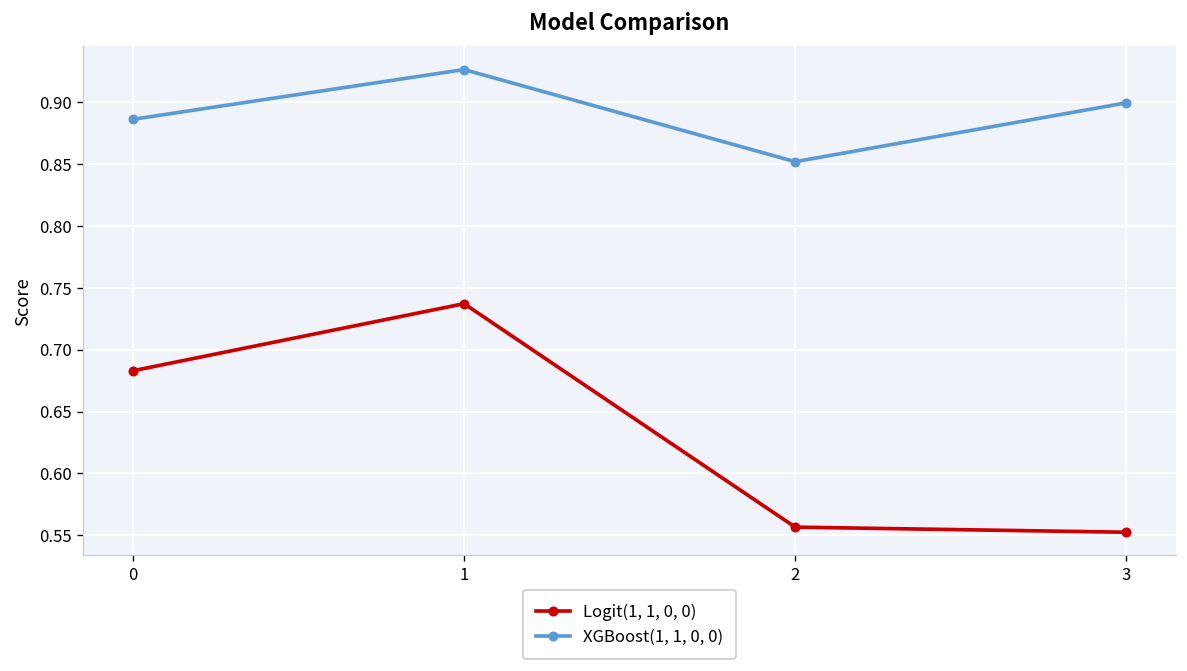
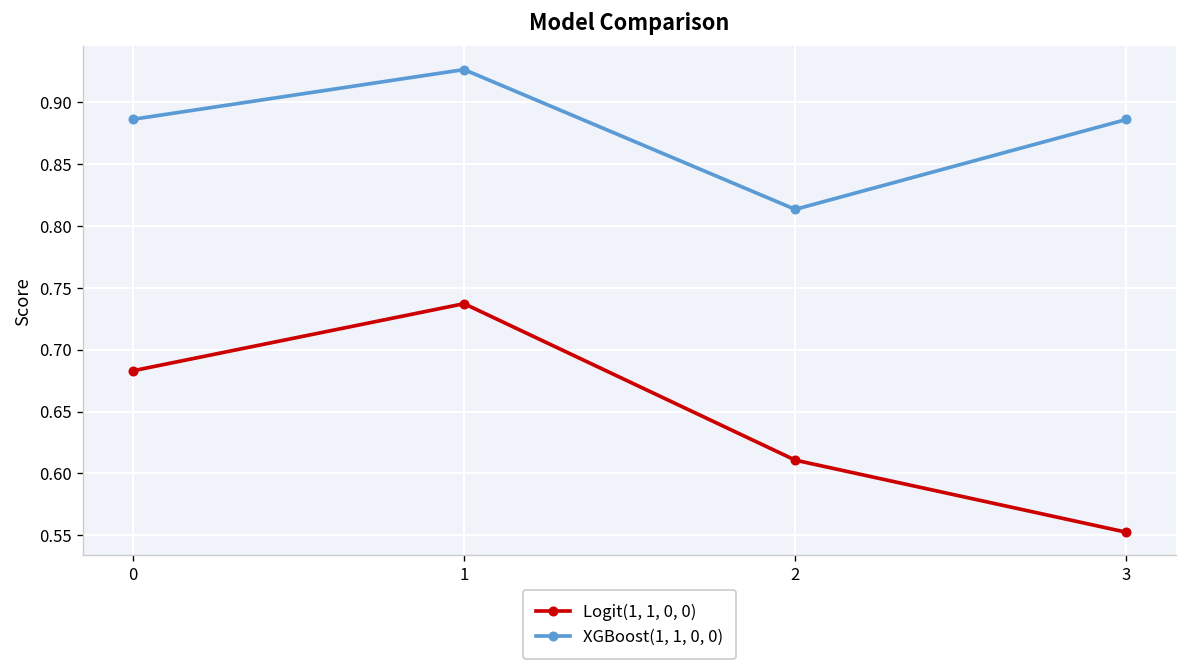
  {
    "Logit(1, 1, 0, 0)": {
      "0": 0.683,
      "1": 0.737,
-     "2": 0.557,
+     "2": 0.611,
      "3": 0.552
    },
    "XGBoost(1, 1, 0, 0)": {
      "0": 0.886,
      "1": 0.927,
-     "2": 0.852,
-     "3": 0.900
+     "2": 0.814,
+     "3": 0.886
    }
  }
